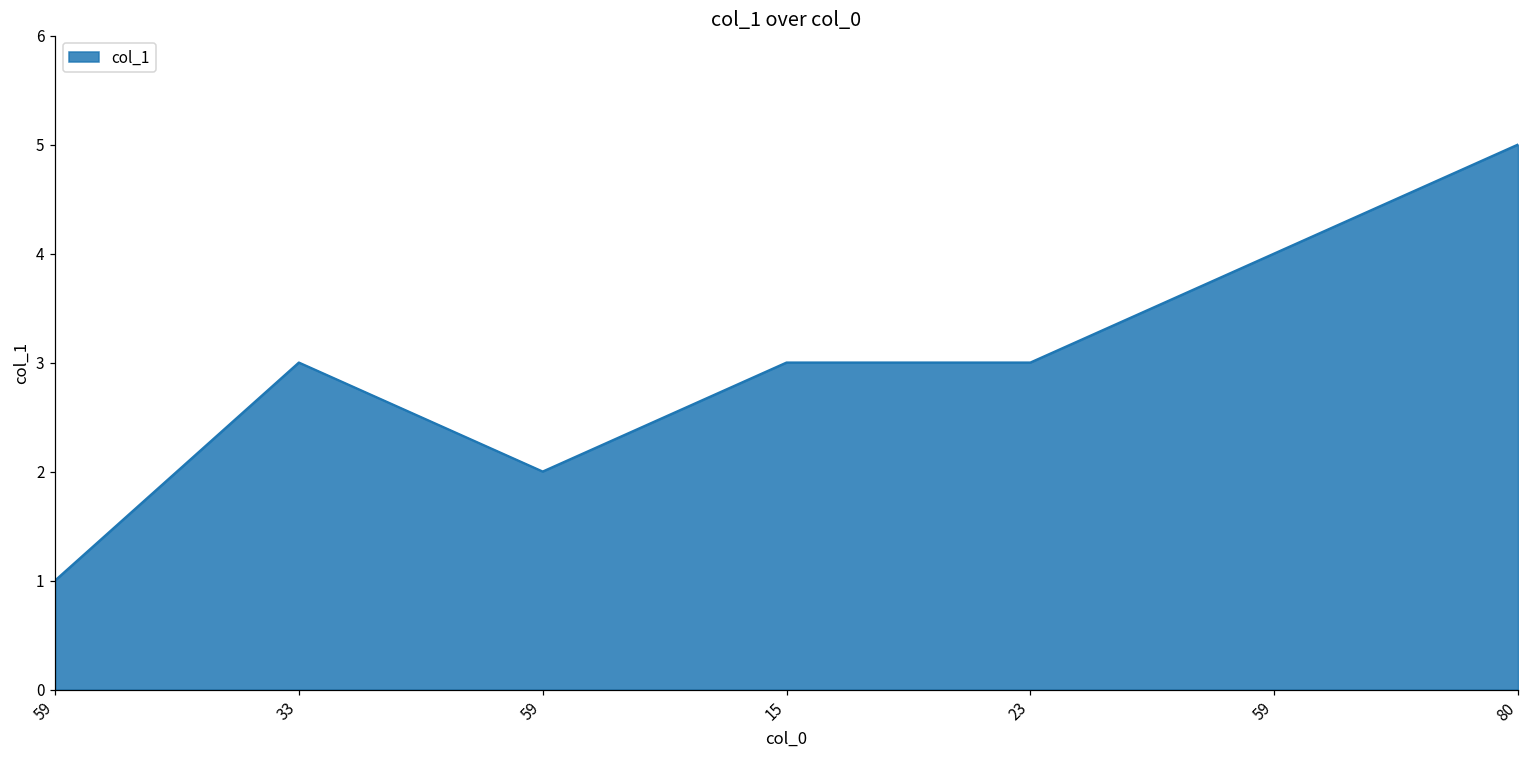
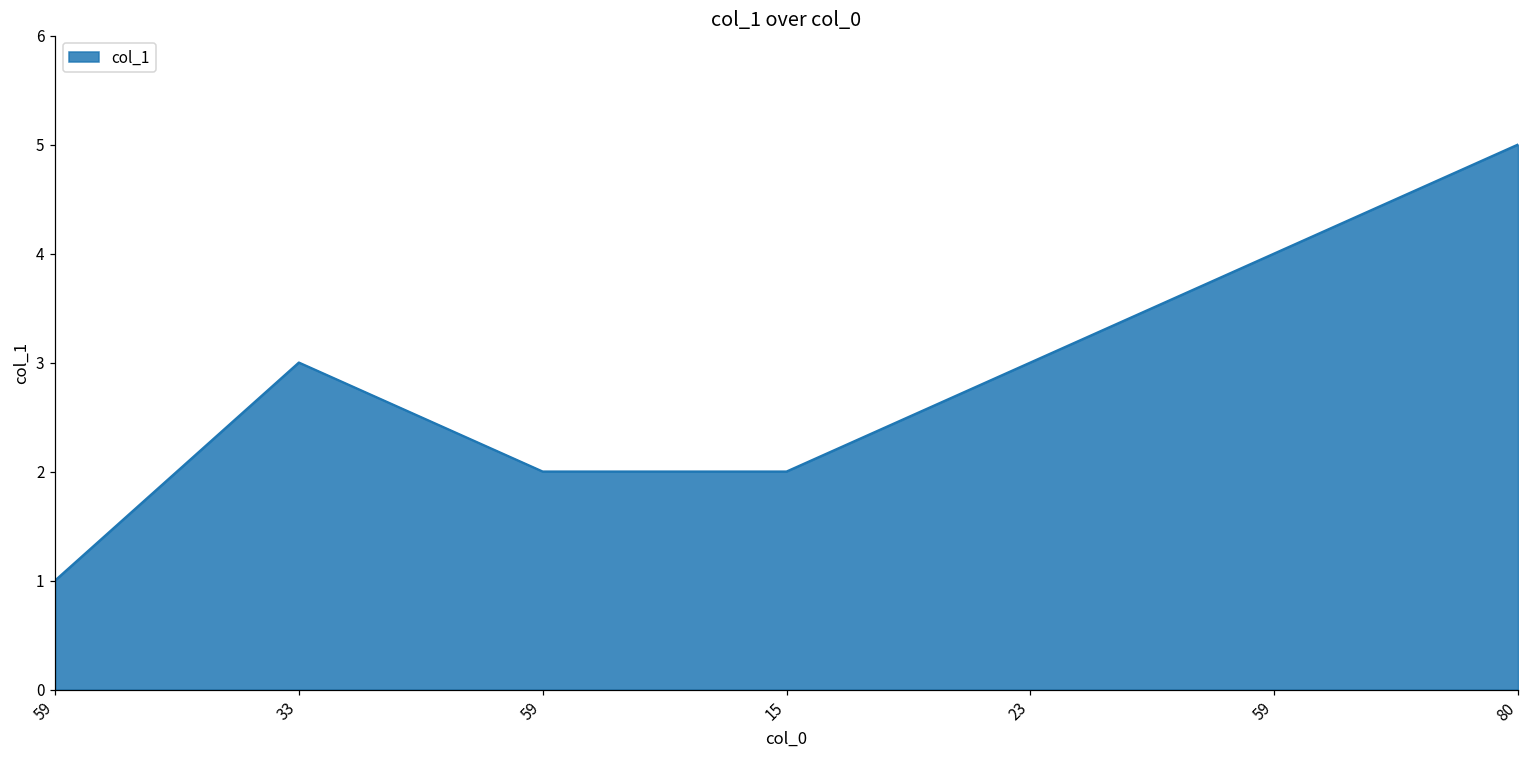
  {
    "33": 3,
-   "15": 3,
+   "15": 2,
    "23": 3,
    "80": 5
  }
